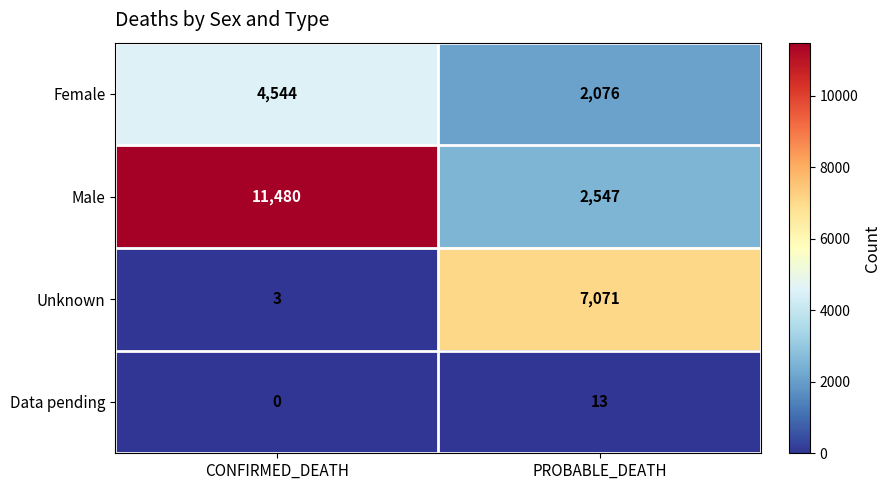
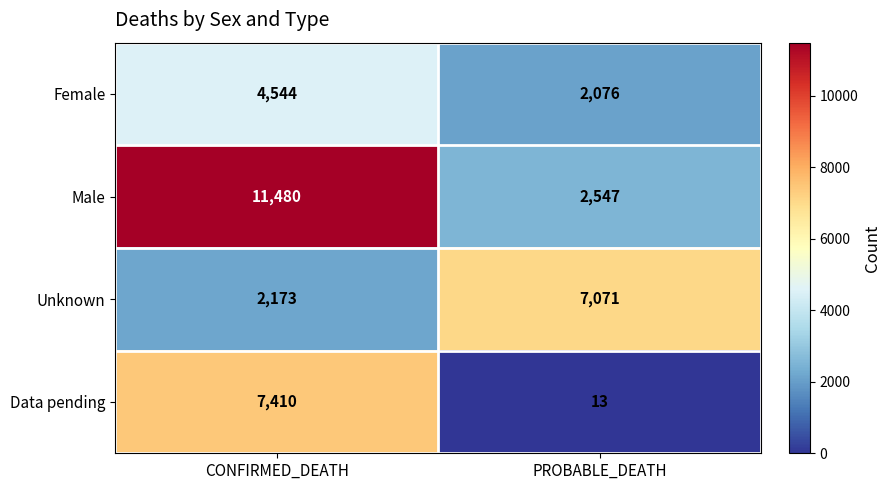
  {
    "Female": {
      "CONFIRMED_DEATH": "4,544",
      "PROBABLE_DEATH": "2,076"
    },
    "Male": {
      "CONFIRMED_DEATH": "11,480",
      "PROBABLE_DEATH": "2,547"
    },
    "Unknown": {
-     "CONFIRMED_DEATH": "3",
+     "CONFIRMED_DEATH": "2,173",
      "PROBABLE_DEATH": "7,071"
    },
    "Data pending": {
-     "CONFIRMED_DEATH": "0",
+     "CONFIRMED_DEATH": "7,410",
      "PROBABLE_DEATH": "13"
    }
  }
